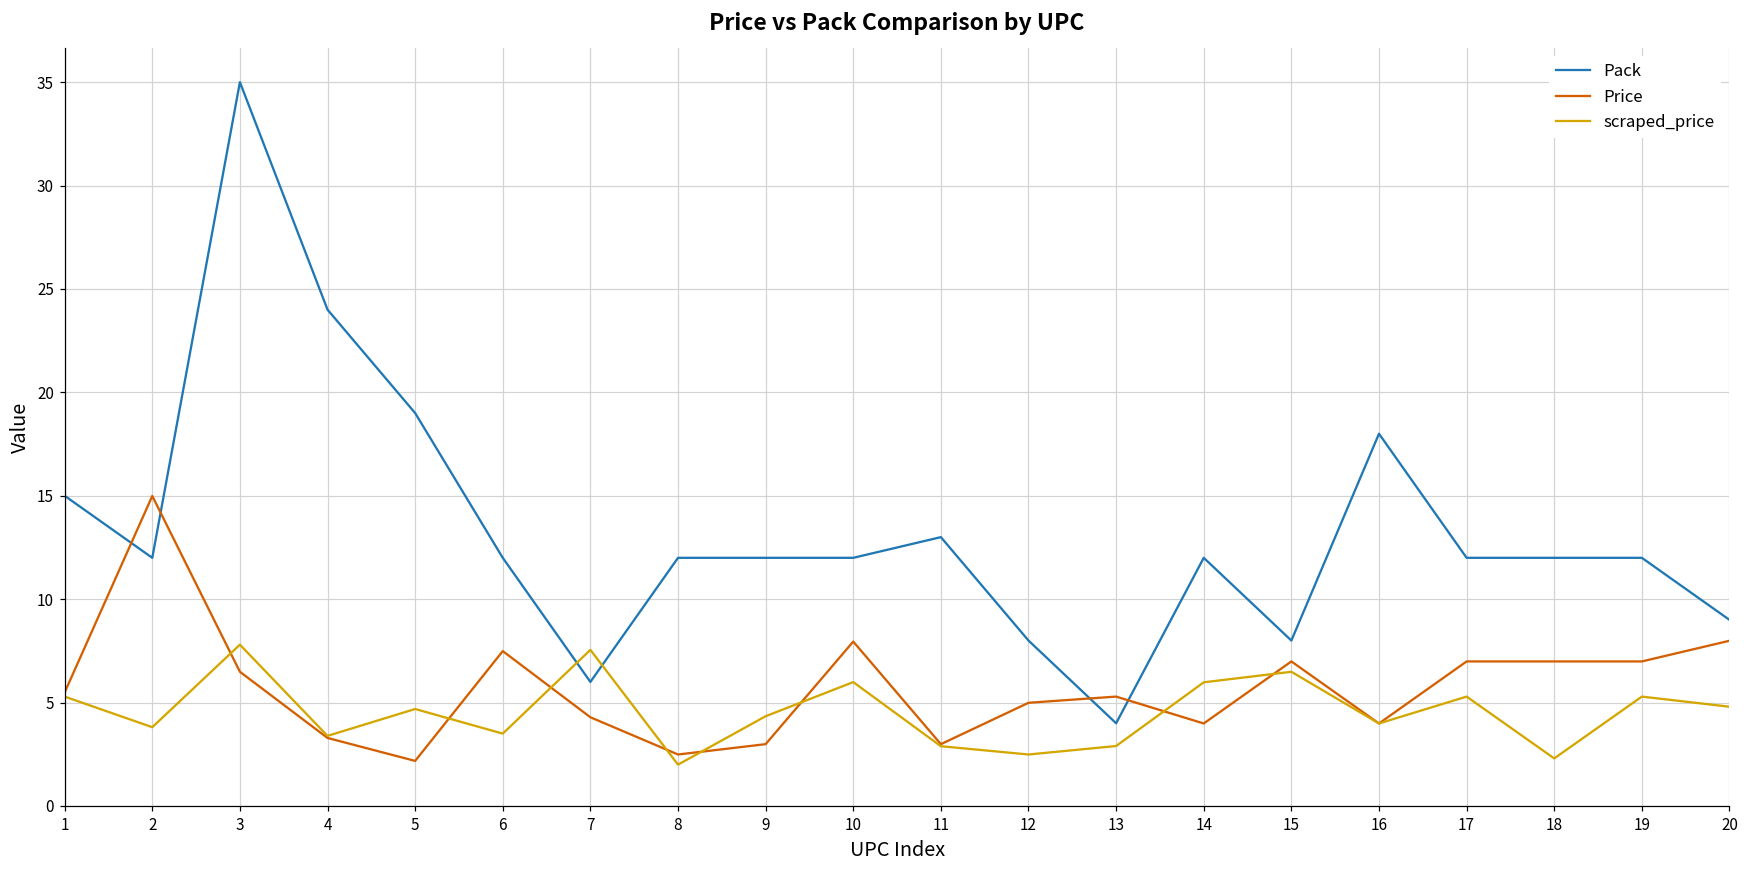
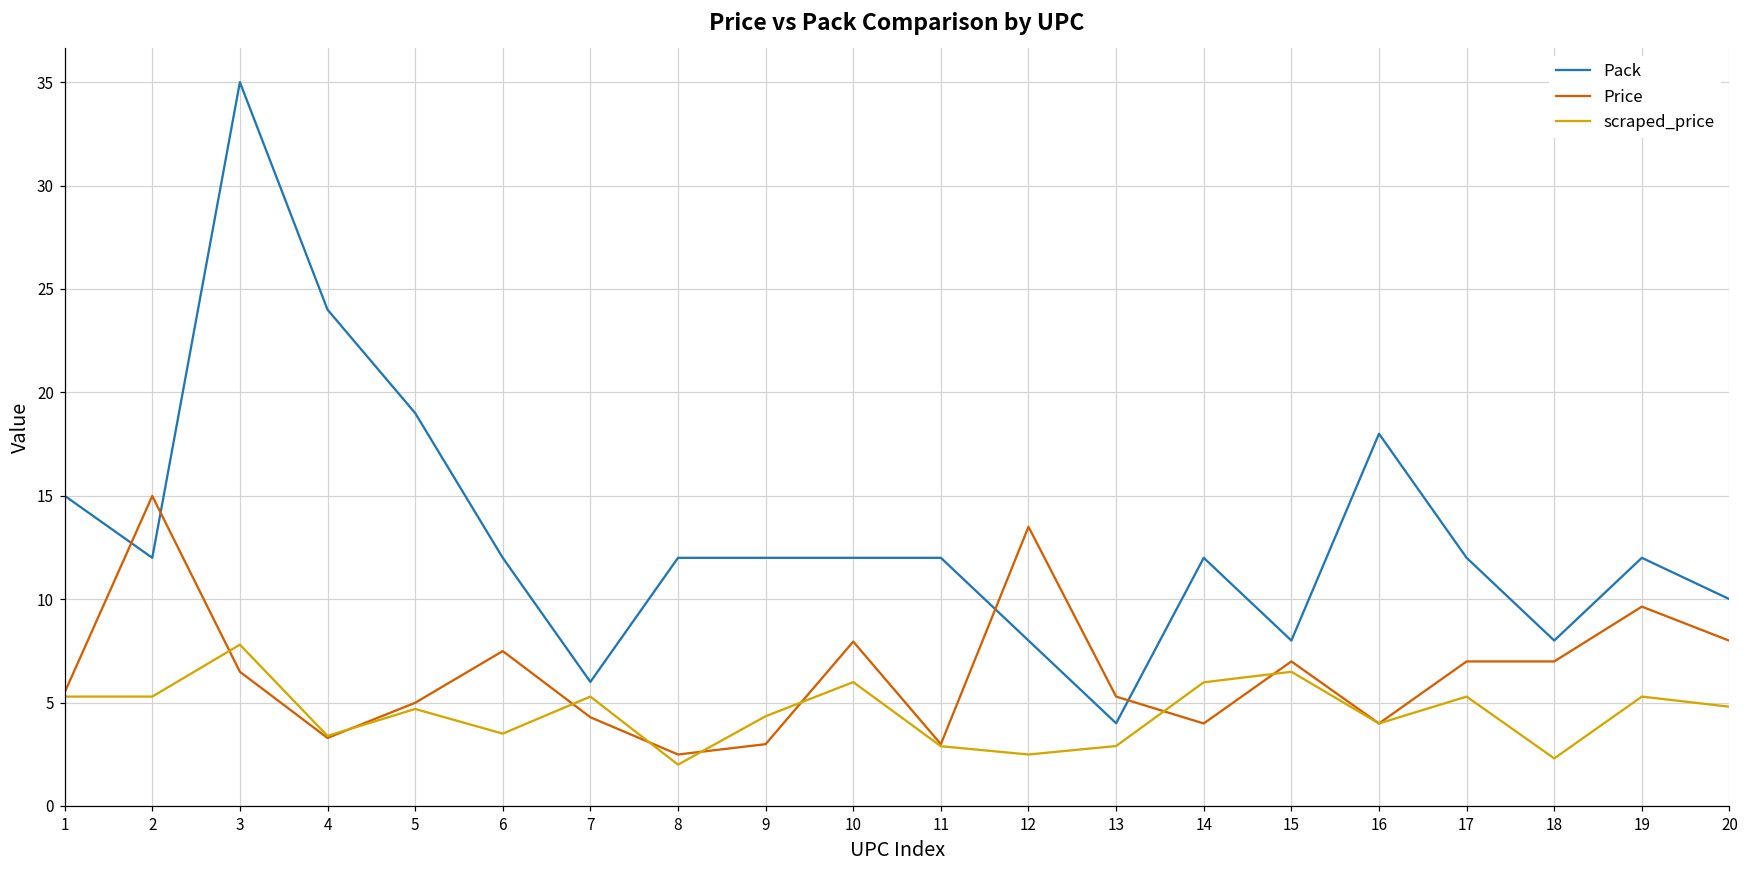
  {
    "Pack": {
      "1": 15,
      "2": 12,
      "3": 35,
      "4": 24,
      "5": 19,
      "6": 12,
      "7": 6,
      "8": 12,
      "9": 12,
      "10": 12,
-     "11": 13,
+     "11": 12,
      "12": 8,
      "13": 4,
      "14": 12,
      "15": 8,
      "16": 18,
      "17": 12,
-     "18": 12,
+     "18": 8,
      "19": 12,
-     "20": 9
+     "20": 10
    },
    "Price": {
      "1": 5.5,
      "2": 15.0,
      "3": 6.5,
-     "5": 2.2,
+     "5": 5.0,
      "6": 7.5,
      "7": 4.3,
      "8": 2.5,
      "9": 3.0,
      "10": 8.0,
-     "12": 5.0,
+     "12": 13.5,
      "13": 5.3,
      "14": 4.0,
      "15": 7.0,
      "17": 7.0,
      "18": 7.0,
-     "19": 7.0,
+     "19": 9.6,
      "20": 8.0
    },
    "scraped_price": {
      "1": 5.3,
-     "2": 3.8,
+     "2": 5.3,
      "3": 7.8,
      "5": 4.7,
      "6": 3.5,
-     "7": 7.6,
+     "7": 5.3,
      "8": 2.0,
      "9": 4.3,
      "10": 6.0,
      "12": 2.5,
      "13": 2.9,
      "14": 6.0,
      "15": 6.5,
      "17": 5.3,
      "18": 2.3,
      "19": 5.3,
      "20": 4.8
    }
  }
